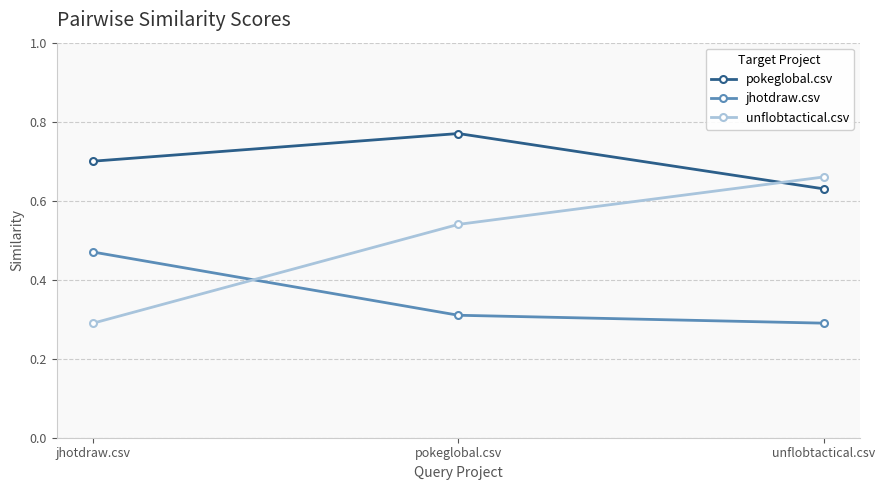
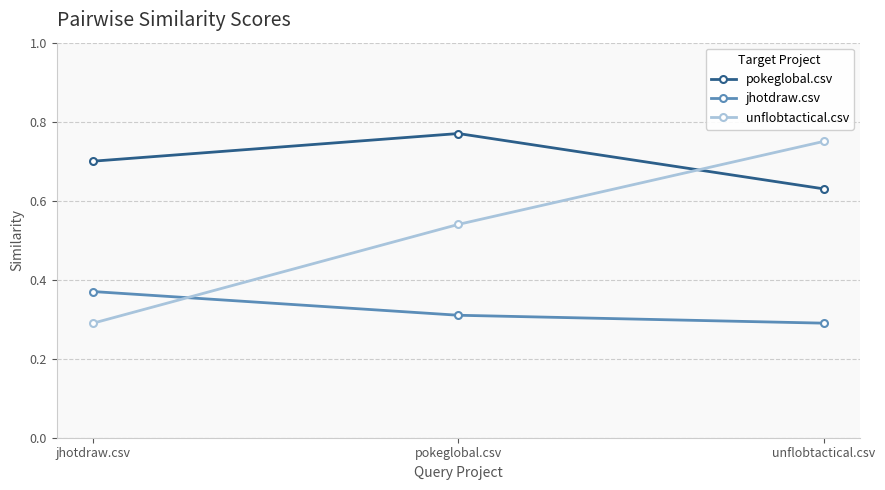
  {
    "pokeglobal.csv": {
      "jhotdraw.csv": 0.70,
      "pokeglobal.csv": 0.77,
      "unflobtactical.csv": 0.63
    },
    "jhotdraw.csv": {
-     "jhotdraw.csv": 0.47,
+     "jhotdraw.csv": 0.37,
      "pokeglobal.csv": 0.31,
      "unflobtactical.csv": 0.29
    },
    "unflobtactical.csv": {
      "jhotdraw.csv": 0.29,
      "pokeglobal.csv": 0.54,
-     "unflobtactical.csv": 0.66
+     "unflobtactical.csv": 0.75
    }
  }
